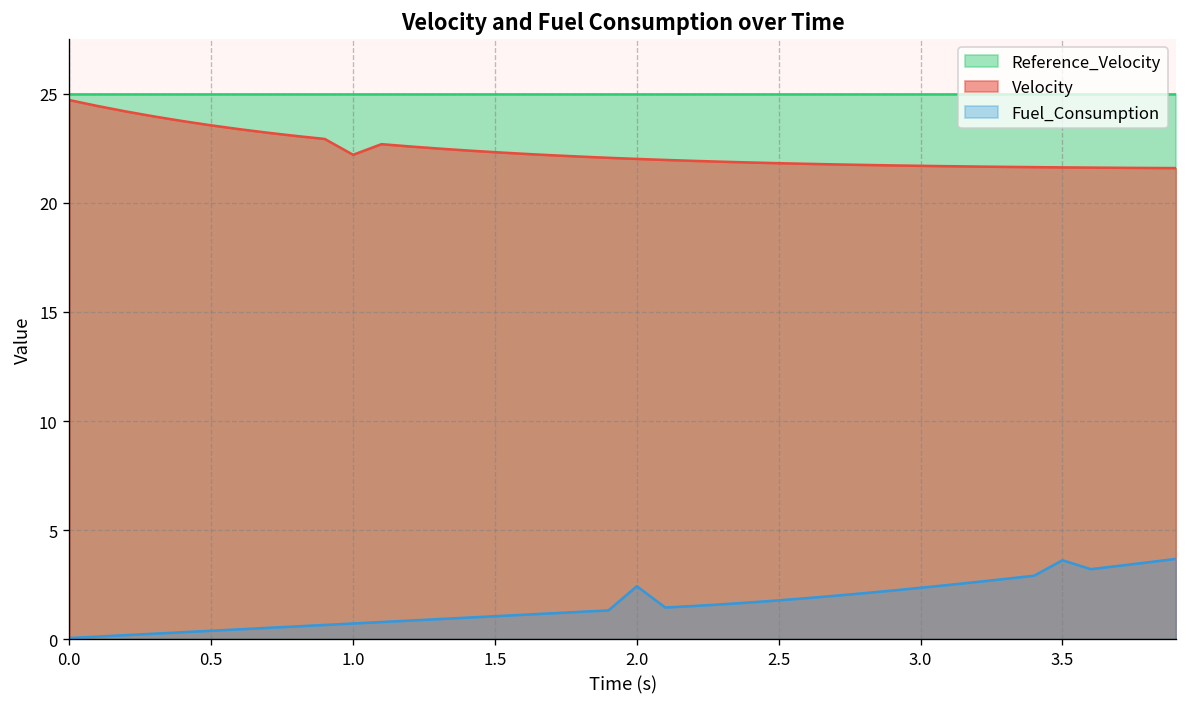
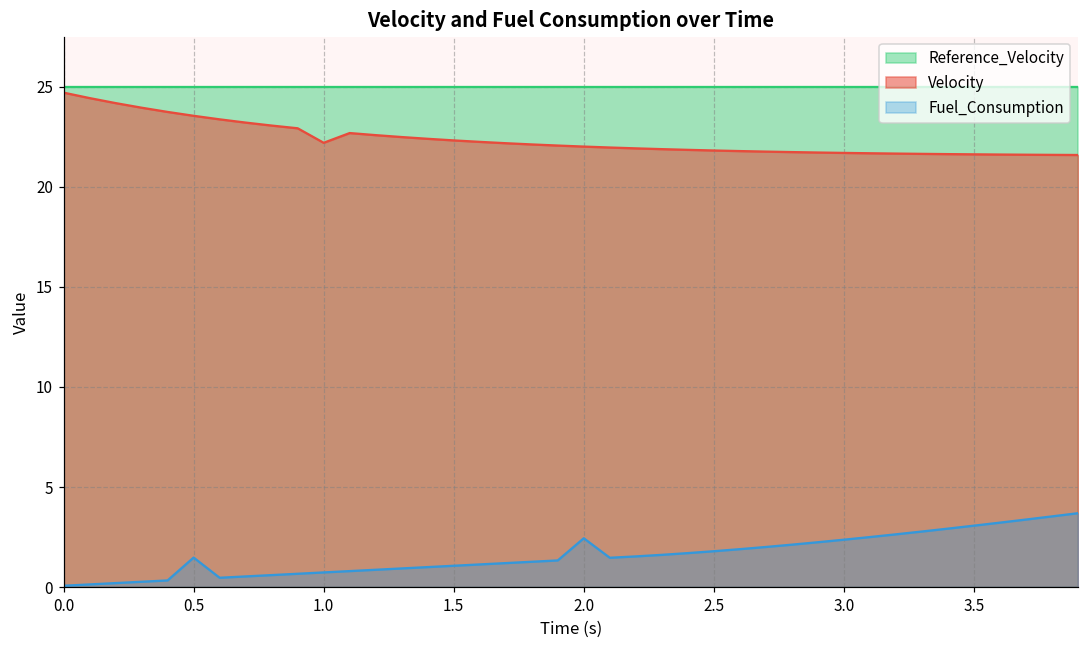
  {
    "Reference_Velocity": {
      "0.0": 25.0,
      "0.5": 25.0,
      "1.0": 25.0,
      "1.5": 25.0,
      "2.0": 25.0,
      "2.5": 25.0,
      "3.0": 25.0
    },
    "Velocity": {
      "0.0": 24.7,
      "0.5": 23.5,
      "1.0": 22.2,
      "1.5": 22.3,
      "2.0": 22.0,
      "2.5": 21.8,
      "3.0": 21.7,
      "3.5": 21.6
    },
    "Fuel_Consumption": {
      "0.0": 0.1,
-     "0.5": 0.4,
+     "0.5": 1.5,
      "1.0": 0.7,
      "1.5": 1.1,
      "2.0": 2.4,
      "2.5": 1.8,
      "3.0": 2.4,
-     "3.5": 3.6
+     "3.5": 3.1
    }
  }
